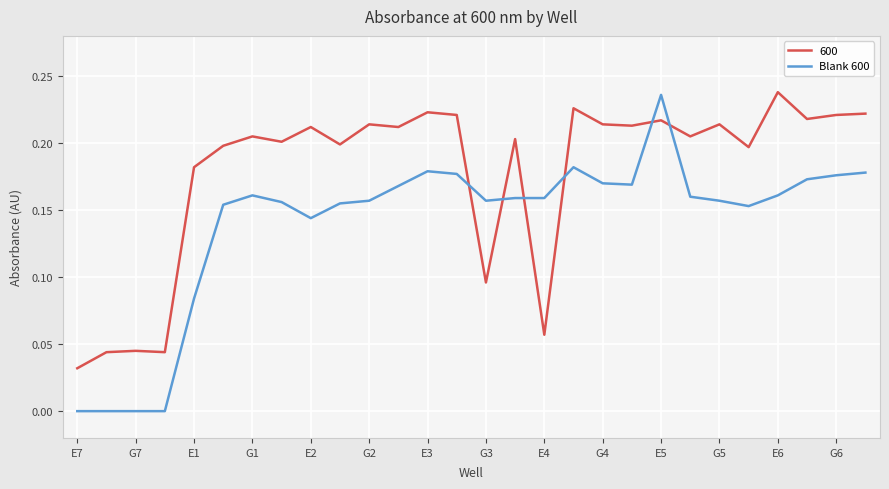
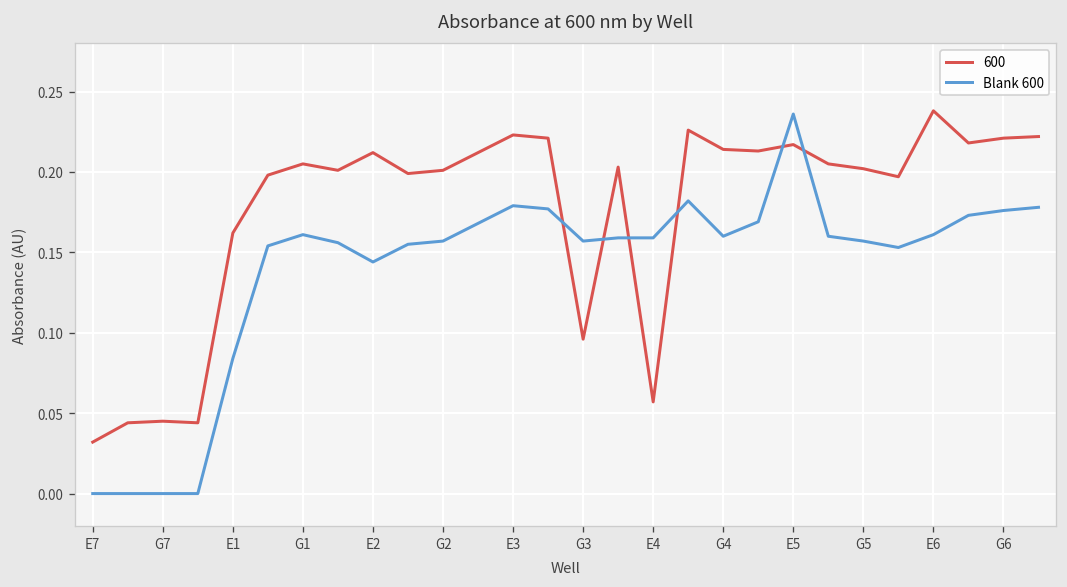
  {
    "600": {
      "E7": 0.032,
      "G7": 0.045,
-     "E1": 0.182,
+     "E1": 0.162,
      "G1": 0.205,
      "E2": 0.212,
-     "G2": 0.214,
+     "G2": 0.201,
      "E3": 0.223,
      "G3": 0.096,
      "E4": 0.057,
      "G4": 0.214,
      "E5": 0.217,
-     "G5": 0.214,
+     "G5": 0.202,
      "E6": 0.238,
      "G6": 0.221
    },
    "Blank 600": {
      "E7": 0.00,
      "G7": 0.00,
      "E1": 0.084,
      "G1": 0.16,
      "E2": 0.144,
      "G2": 0.157,
      "E3": 0.18,
      "G3": 0.157,
      "E4": 0.16,
-     "G4": 0.17,
+     "G4": 0.16,
      "E5": 0.236,
      "G5": 0.157,
      "E6": 0.16,
      "G6": 0.176
    }
  }
